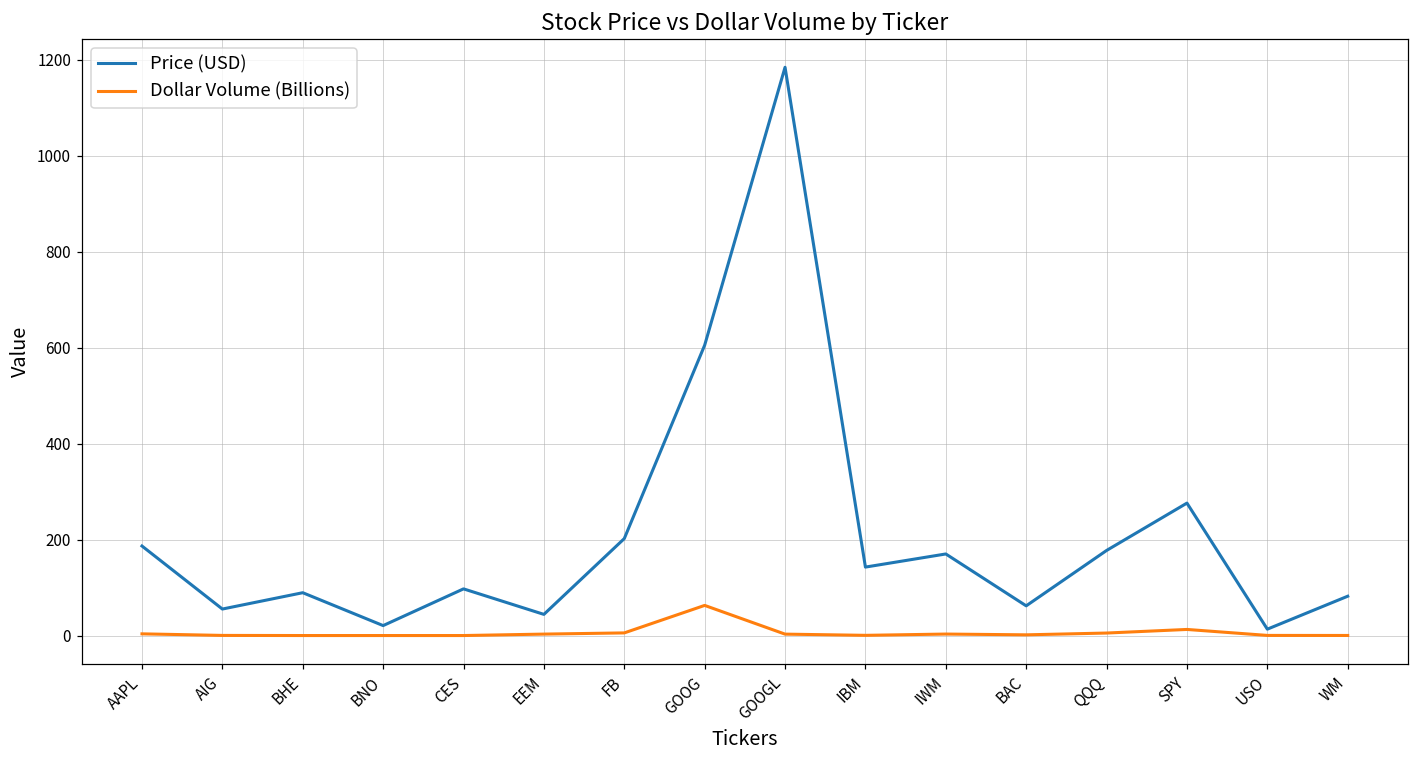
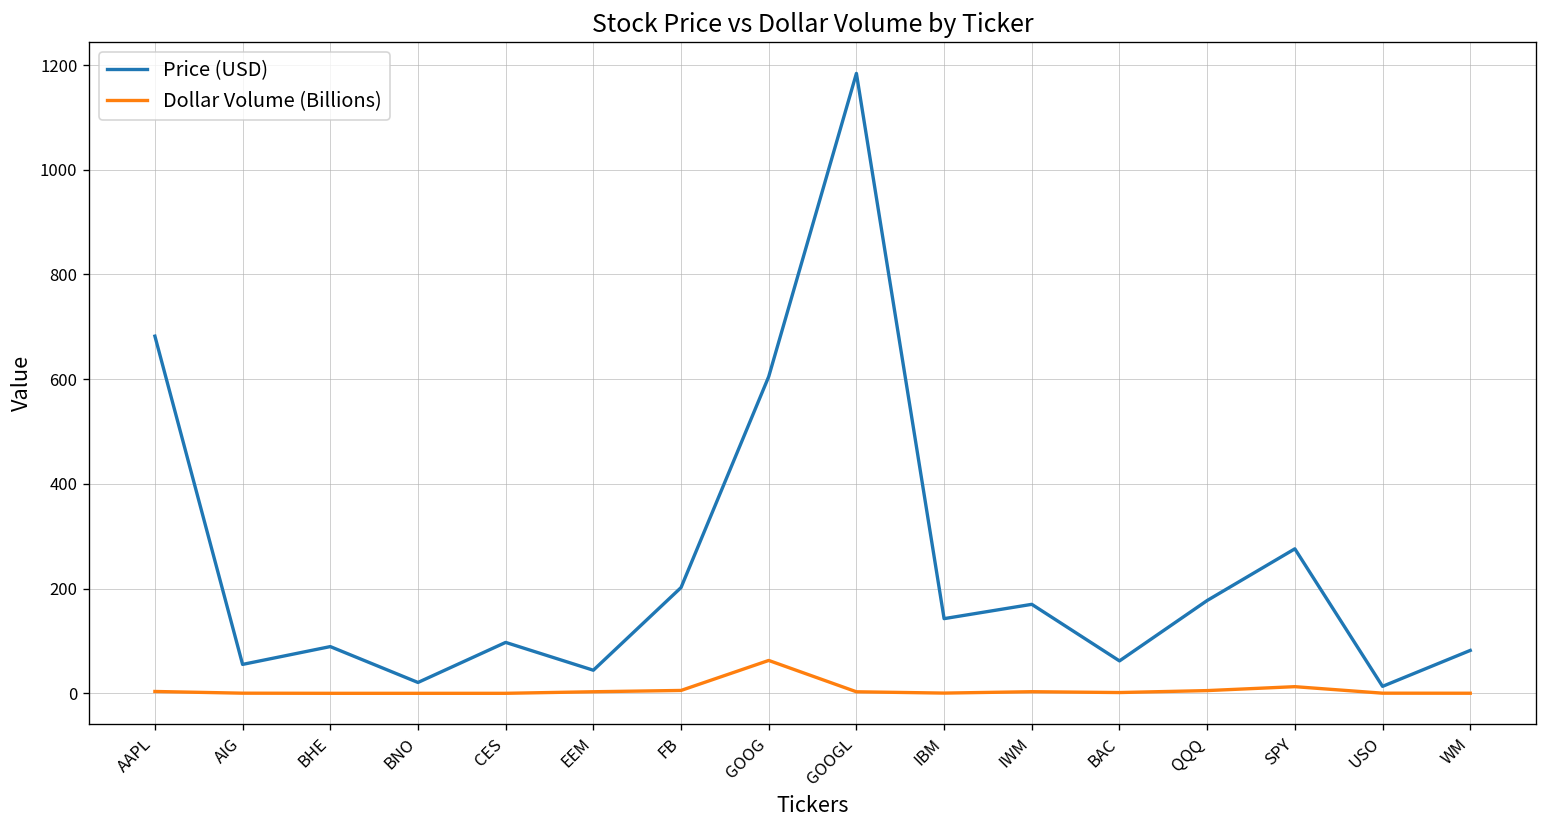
  {
    "Price (USD)": {
-     "AAPL": 190,
+     "AAPL": 680,
      "AIG": 60,
      "BHE": 90,
      "BNO": 20,
      "CES": 100,
      "EEM": 40,
      "FB": 200,
      "GOOG": 600,
      "GOOGL": 1180,
      "IBM": 140,
      "IWM": 170,
      "BAC": 60,
      "QQQ": 180,
      "SPY": 280,
      "USO": 10,
      "WM": 80
    },
    "Dollar Volume (Billions)": {
      "AAPL": 0,
      "AIG": 0,
      "BHE": 0,
      "BNO": 0,
      "CES": 0,
      "EEM": 0,
      "FB": 10,
      "GOOG": 60,
      "GOOGL": 0,
      "IBM": 0,
      "IWM": 0,
      "BAC": 0,
      "QQQ": 10,
      "SPY": 10,
      "USO": 0,
      "WM": 0
    }
  }
